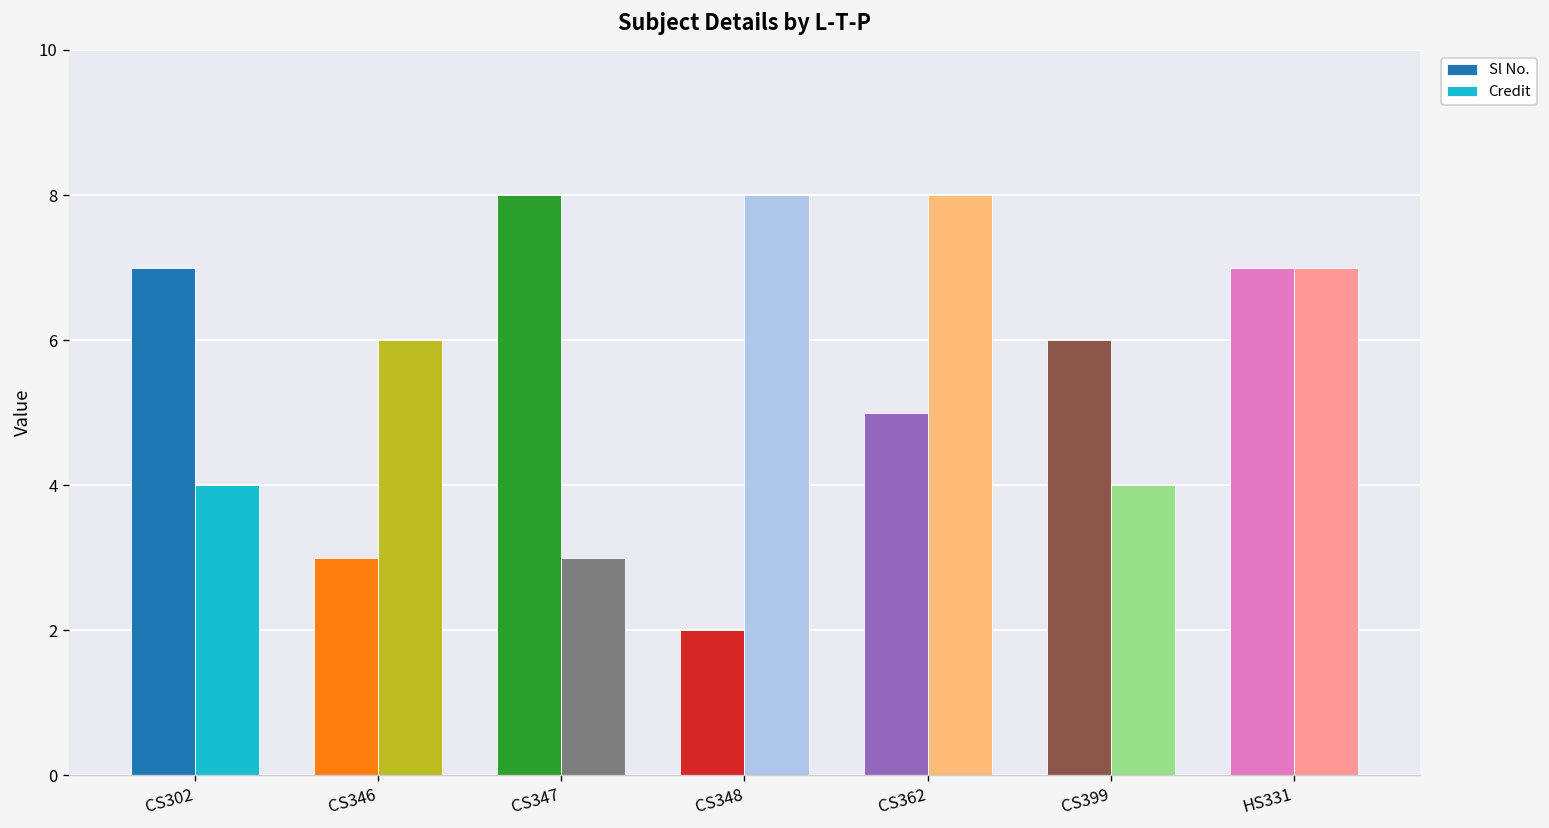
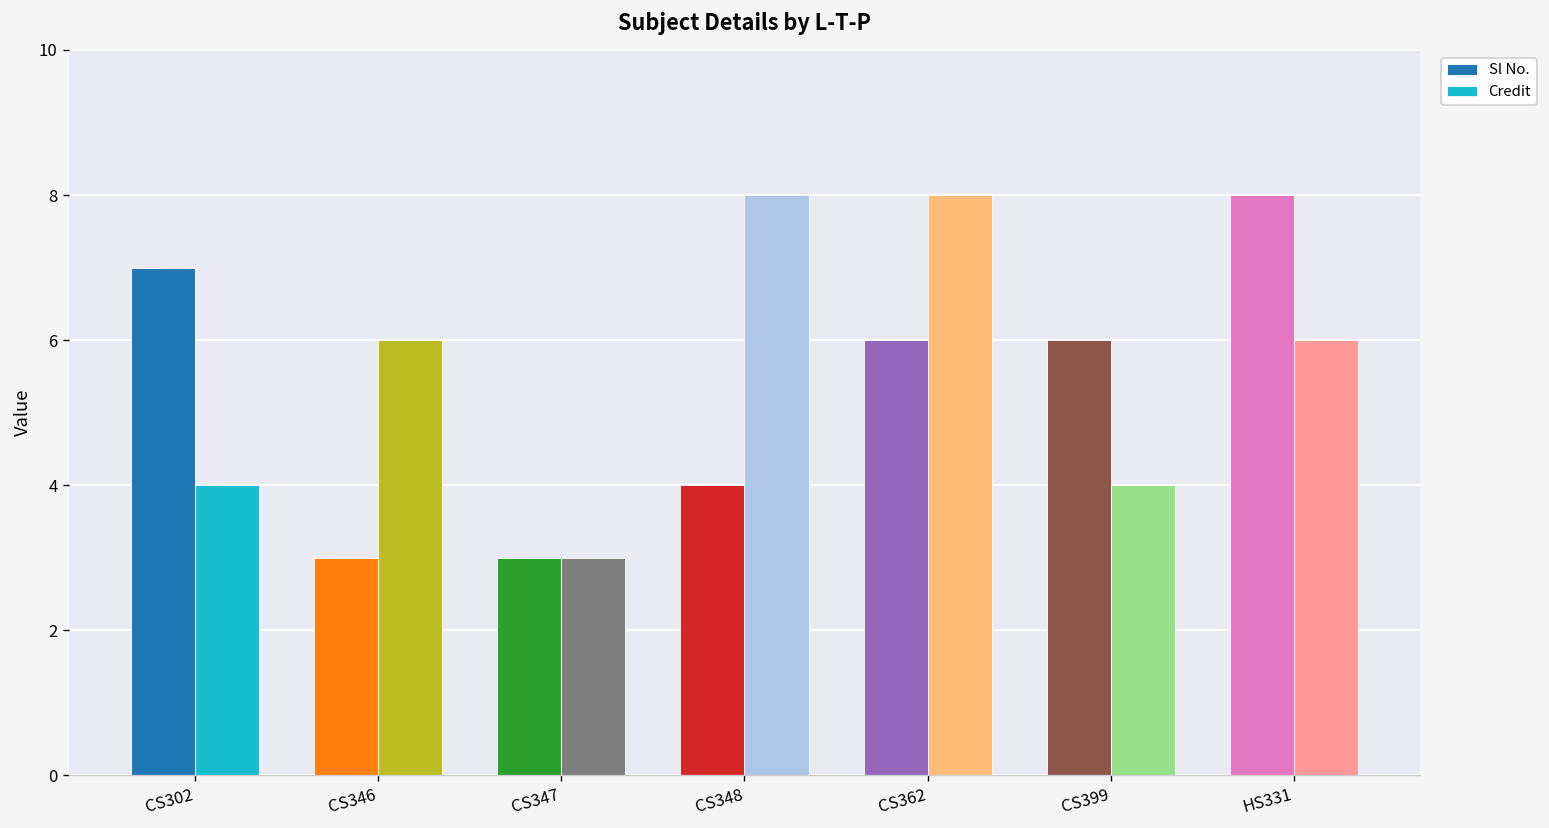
  {
    "Sl No.": {
      "CS302": 7,
      "CS346": 3,
-     "CS347": 8,
-     "CS348": 2,
-     "CS362": 5,
+     "CS347": 3,
+     "CS348": 4,
+     "CS362": 6,
      "CS399": 6,
-     "HS331": 7
+     "HS331": 8
    },
    "Credit": {
      "CS302": 4,
      "CS346": 6,
      "CS347": 3,
      "CS348": 8,
      "CS362": 8,
      "CS399": 4,
-     "HS331": 7
+     "HS331": 6
    }
  }
